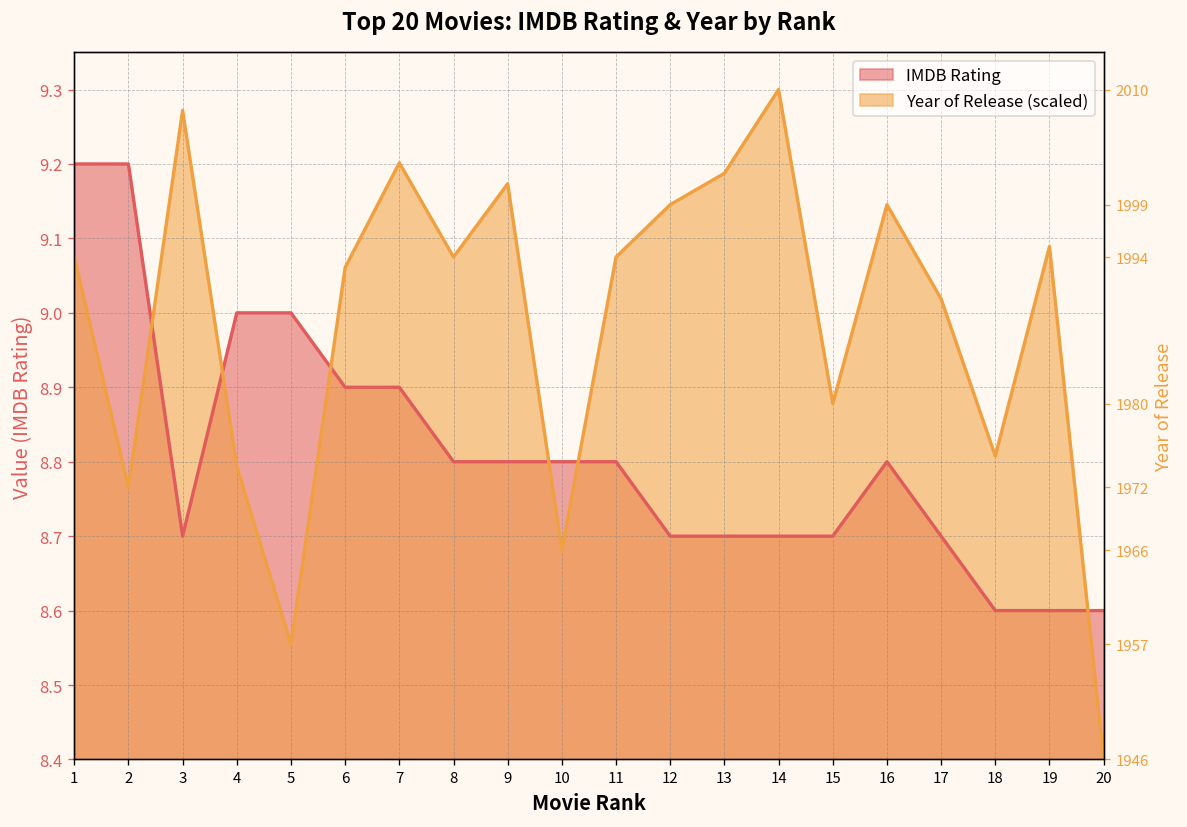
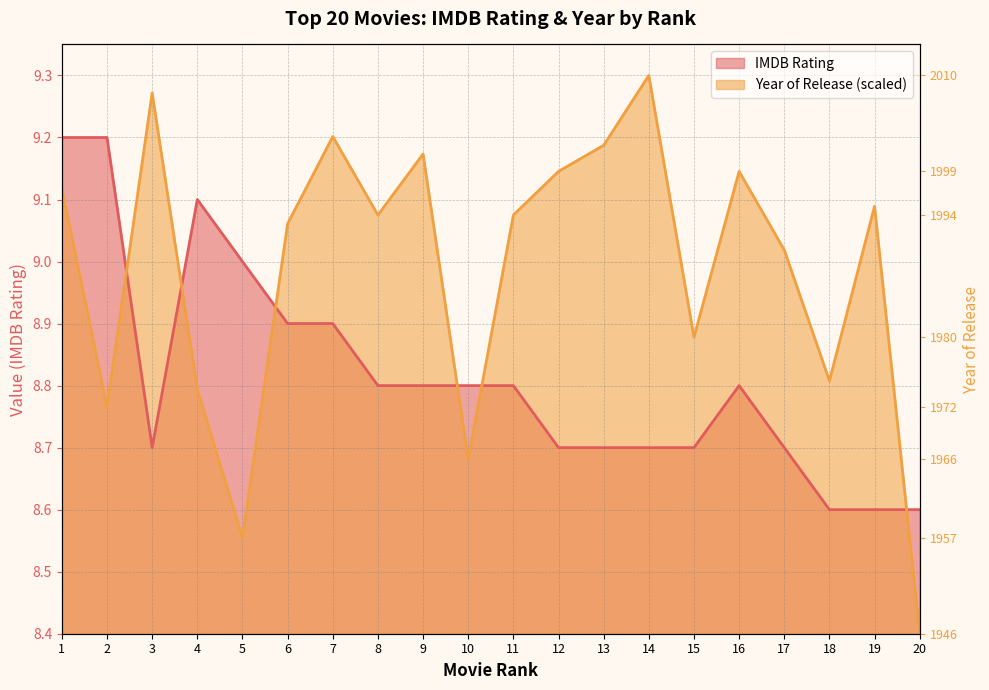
  {
    "IMDB Rating": {
      "1": 9.2,
      "2": 9.2,
      "3": 8.7,
-     "4": 9.0,
+     "4": 9.1,
      "5": 9.0,
      "6": 8.9,
      "7": 8.9,
      "8": 8.8,
      "9": 8.8,
      "10": 8.8,
      "11": 8.8,
      "12": 8.7,
      "13": 8.7,
      "14": 8.7,
      "15": 8.7,
      "16": 8.8,
      "17": 8.7,
      "18": 8.6,
      "19": 8.6,
      "20": 8.6
    },
    "Year of Release (scaled)": {
-     "1": 9.08,
+     "1": 9.12,
      "2": 8.77,
      "3": 9.27,
      "4": 8.79,
      "5": 8.55,
      "6": 9.06,
      "7": 9.20,
      "8": 9.08,
      "9": 9.17,
      "10": 8.68,
      "11": 9.08,
      "12": 9.15,
      "13": 9.19,
      "14": 9.30,
      "15": 8.88,
      "16": 9.15,
      "17": 9.02,
      "18": 8.81,
      "19": 9.09,
      "20": 8.40
    }
  }
